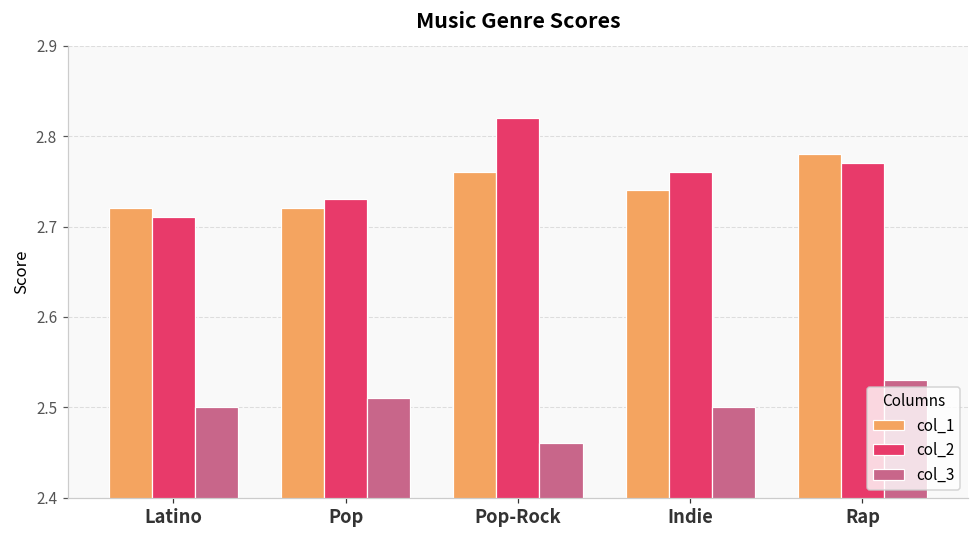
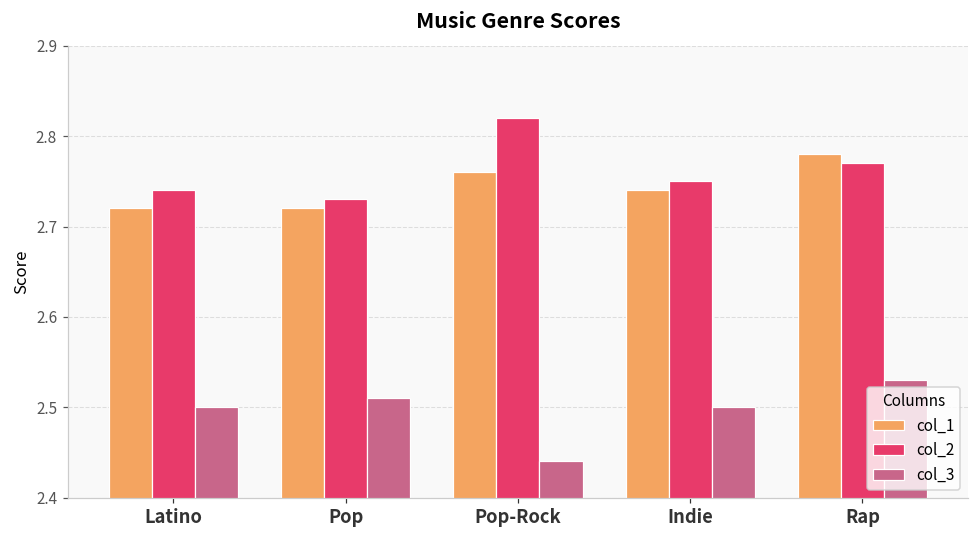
  {
    "col_1": {
      "Latino": 2.72,
      "Pop": 2.72,
      "Pop-Rock": 2.76,
      "Indie": 2.74,
      "Rap": 2.78
    },
    "col_2": {
-     "Latino": 2.71,
+     "Latino": 2.74,
      "Pop": 2.73,
      "Pop-Rock": 2.82,
-     "Indie": 2.76,
+     "Indie": 2.75,
      "Rap": 2.77
    },
    "col_3": {
      "Latino": 2.50,
      "Pop": 2.51,
-     "Pop-Rock": 2.46,
+     "Pop-Rock": 2.44,
      "Indie": 2.50,
      "Rap": 2.53
    }
  }
